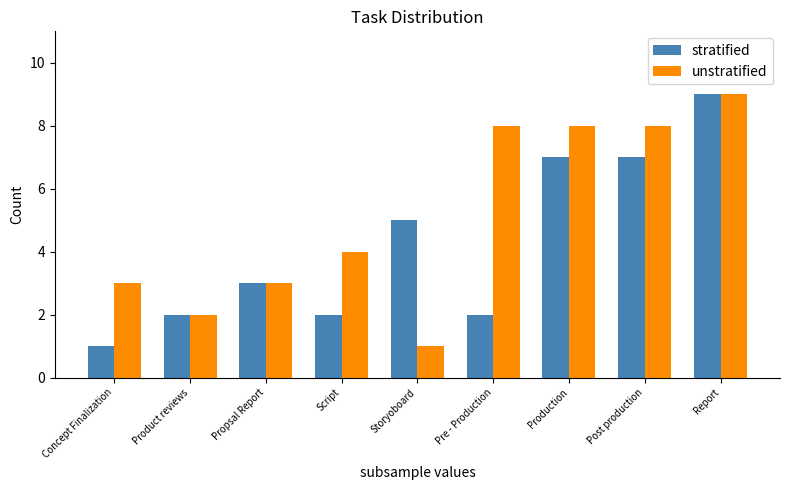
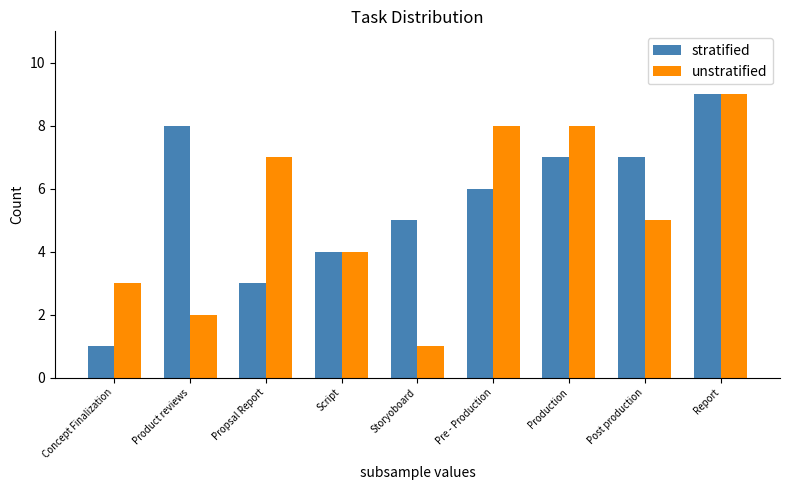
  {
    "stratified": {
      "Concept Finalization": 1,
-     "Product reviews": 2,
+     "Product reviews": 8,
      "Propsal Report": 3,
-     "Script": 2,
+     "Script": 4,
      "Storyoboard": 5,
-     "Pre - Production": 2,
+     "Pre - Production": 6,
      "Production": 7,
      "Post production": 7,
      "Report": 9
    },
    "unstratified": {
      "Concept Finalization": 3,
      "Product reviews": 2,
-     "Propsal Report": 3,
+     "Propsal Report": 7,
      "Script": 4,
      "Storyoboard": 1,
      "Pre - Production": 8,
      "Production": 8,
-     "Post production": 8,
+     "Post production": 5,
      "Report": 9
    }
  }
